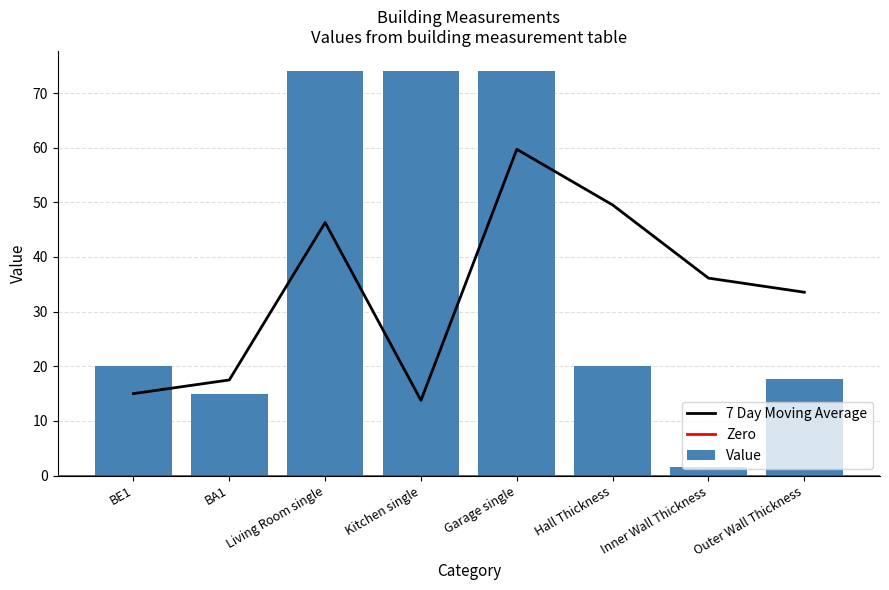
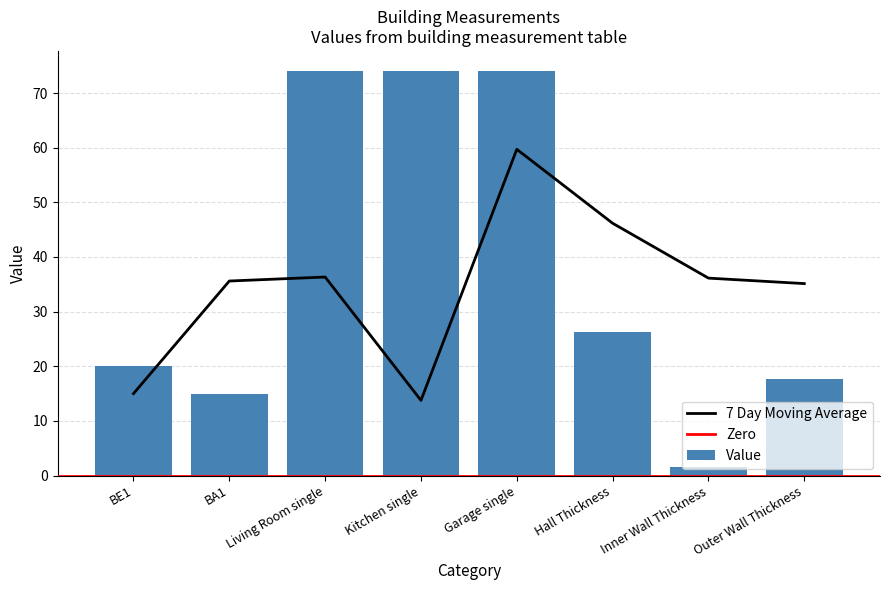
  {
    "7 Day Moving Average": {
      "BE1": 15,
-     "BA1": 18,
-     "Living Room single": 46,
+     "BA1": 36,
+     "Living Room single": 36,
      "Kitchen single": 14,
      "Garage single": 60,
-     "Hall Thickness": 50,
+     "Hall Thickness": 46,
      "Inner Wall Thickness": 36,
-     "Outer Wall Thickness": 34
+     "Outer Wall Thickness": 35
    },
    "Value": {
      "BE1": 20,
      "BA1": 15,
      "Living Room single": 74,
      "Kitchen single": 74,
      "Garage single": 74,
-     "Hall Thickness": 20,
+     "Hall Thickness": 26,
      "Outer Wall Thickness": 18
    }
  }
